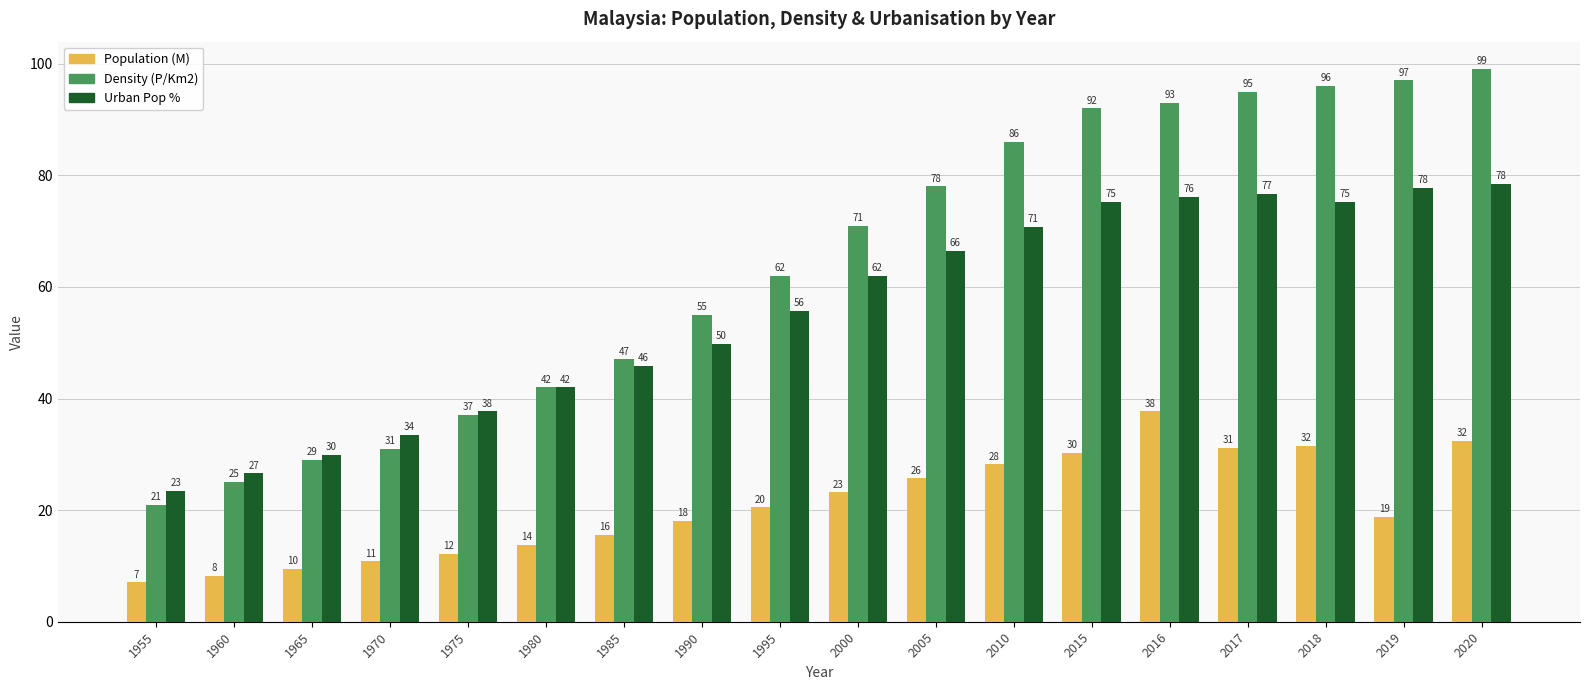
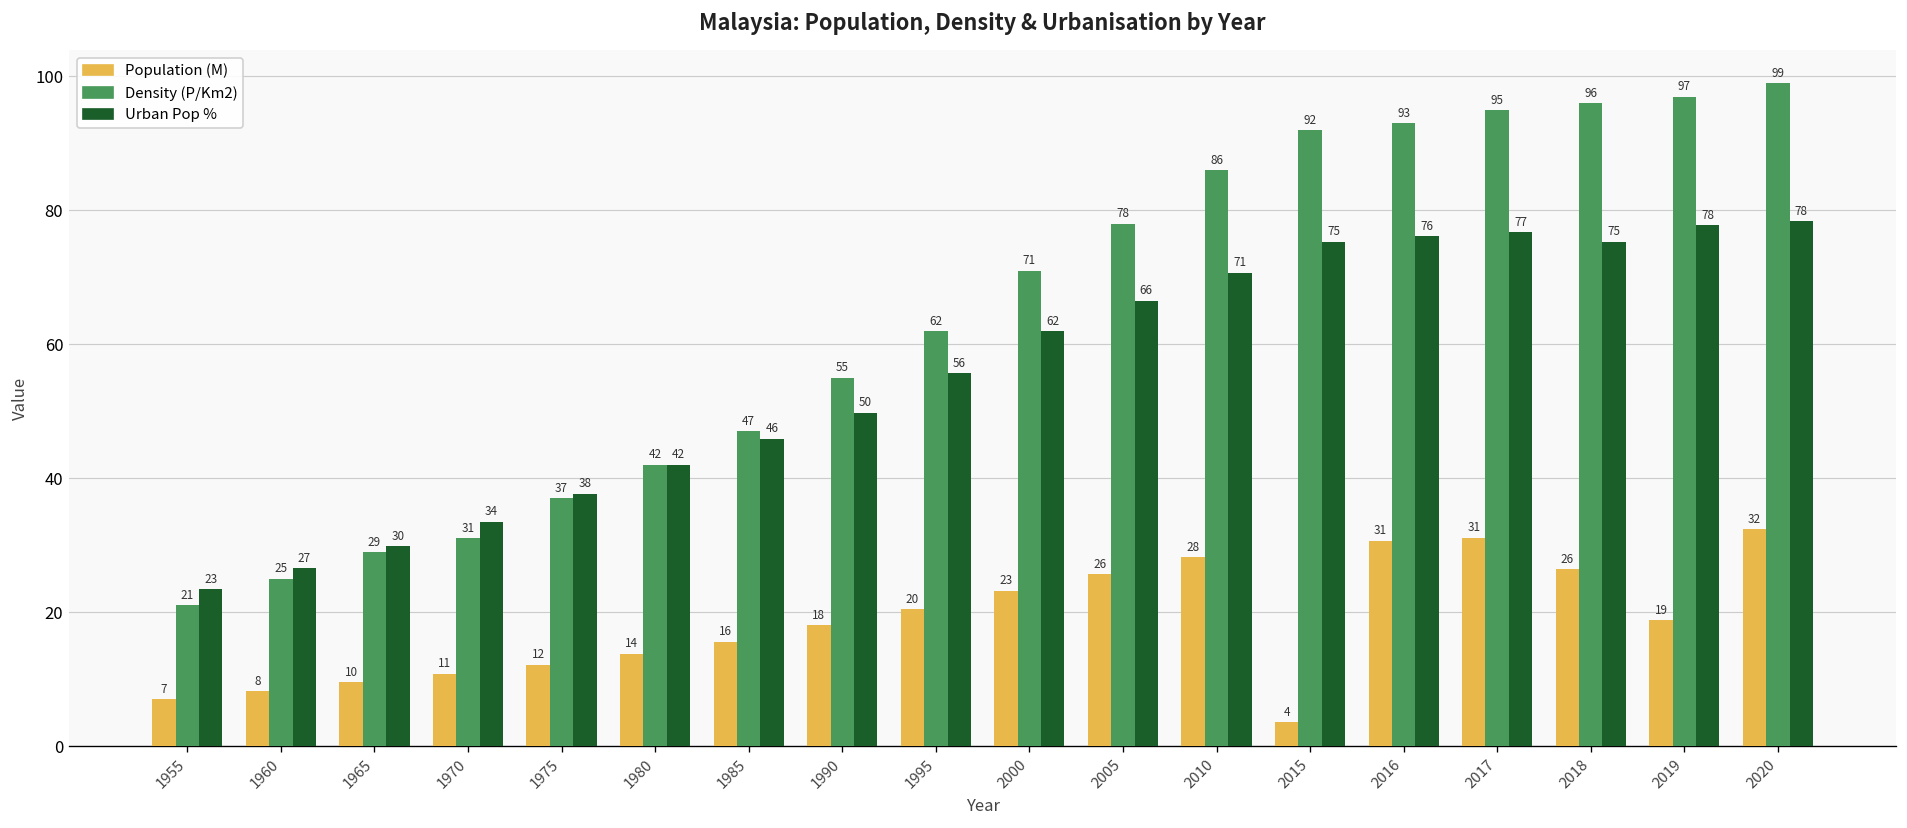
  {
    "Population (M)": {
      "1955": 7,
      "1960": 8,
      "1965": 10,
      "1970": 11,
      "1975": 12,
      "1980": 14,
      "1985": 16,
      "1990": 18,
      "1995": 20,
      "2000": 23,
      "2005": 26,
      "2010": 28,
-     "2015": 30,
-     "2016": 38,
+     "2015": 4,
+     "2016": 31,
      "2017": 31,
-     "2018": 32,
+     "2018": 26,
      "2019": 19,
      "2020": 32
    },
    "Density (P/Km2)": {
      "1955": 21,
      "1960": 25,
      "1965": 29,
      "1970": 31,
      "1975": 37,
      "1980": 42,
      "1985": 47,
      "1990": 55,
      "1995": 62,
      "2000": 71,
      "2005": 78,
      "2010": 86,
      "2015": 92,
      "2016": 93,
      "2017": 95,
      "2018": 96,
      "2019": 97,
      "2020": 99
    },
    "Urban Pop %": {
      "1955": 23,
      "1960": 27,
      "1965": 30,
      "1970": 34,
      "1975": 38,
      "1980": 42,
      "1985": 46,
      "1990": 50,
      "1995": 56,
      "2000": 62,
      "2005": 66,
      "2010": 71,
      "2015": 75,
      "2016": 76,
      "2017": 77,
      "2018": 75,
      "2019": 78,
      "2020": 78
    }
  }
